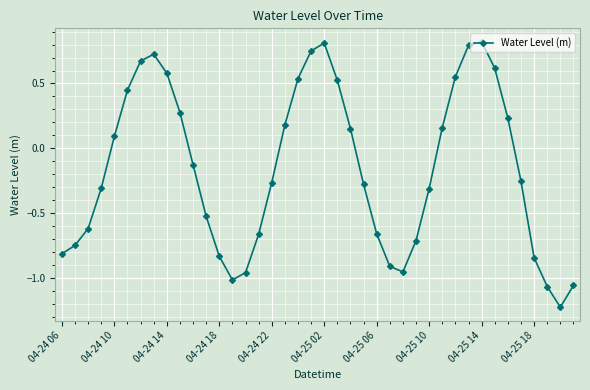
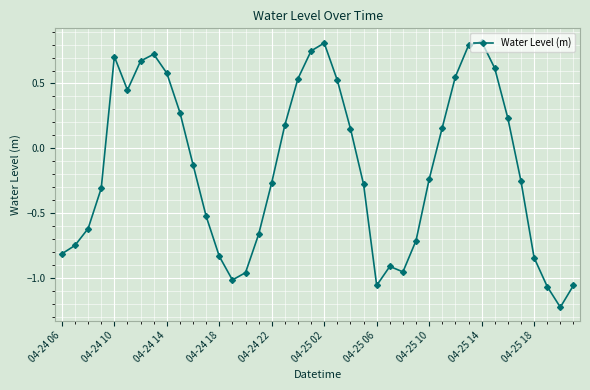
  {
    "04-24 06": -0.81,
-   "04-24 10": 0.09,
+   "04-24 10": 0.71,
    "04-24 14": 0.58,
    "04-24 18": -0.83,
    "04-24 22": -0.26,
    "04-25 02": 0.81,
-   "04-25 06": -0.66,
-   "04-25 10": -0.31,
+   "04-25 06": -1.06,
+   "04-25 10": -0.24,
    "04-25 18": -0.84
  }
